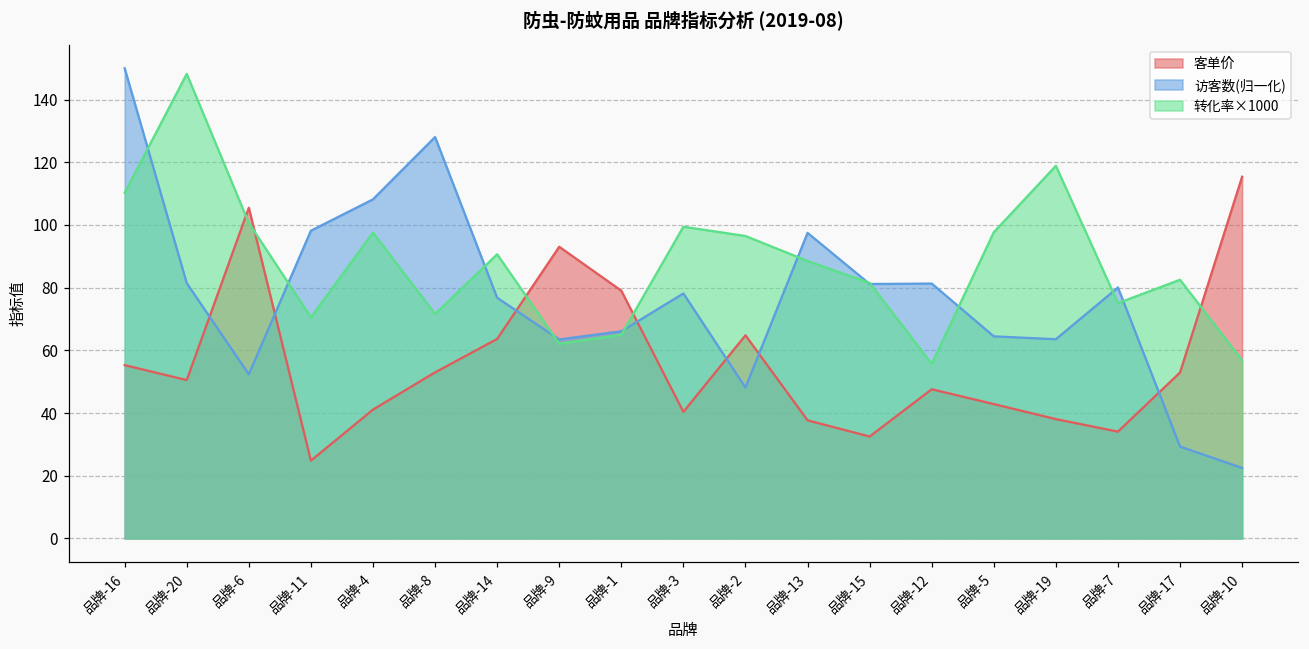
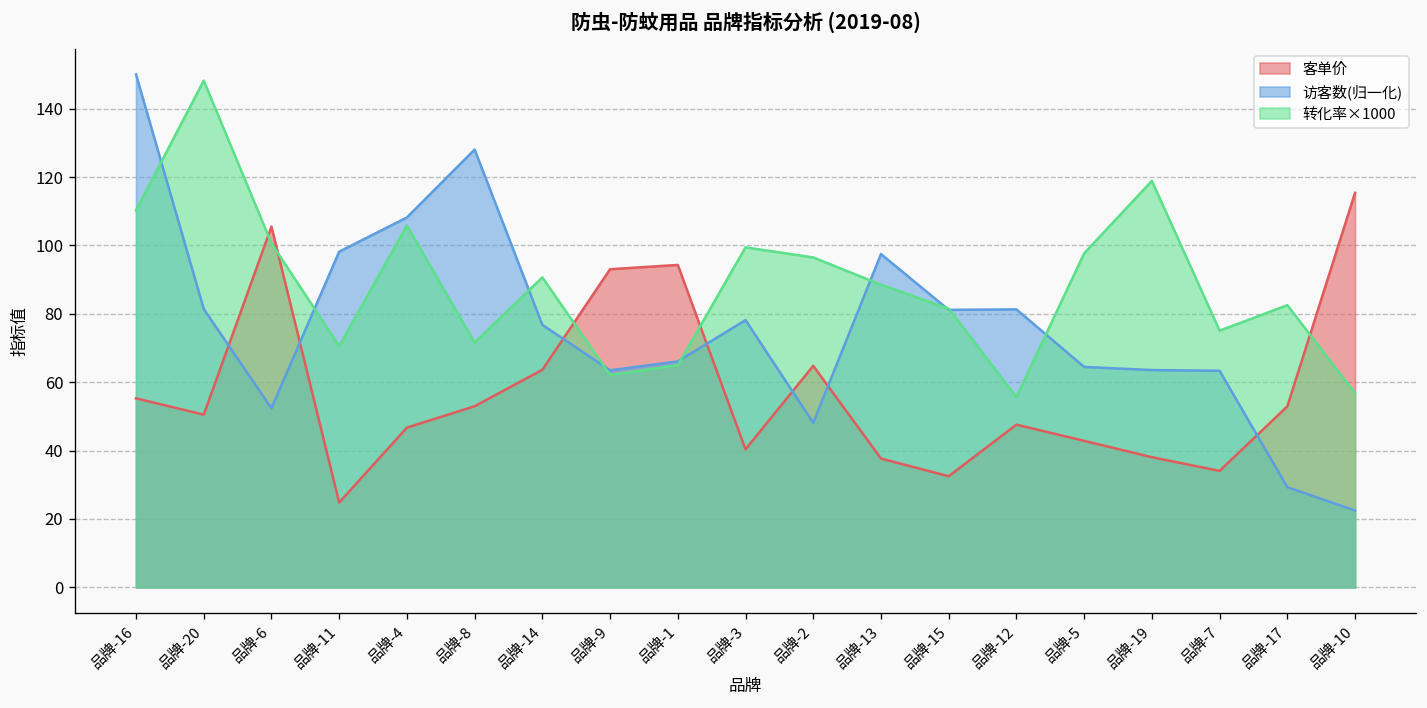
  {
    "客单价": {
      "品牌-16": 55,
      "品牌-20": 51,
      "品牌-6": 106,
      "品牌-11": 25,
-     "品牌-4": 41,
+     "品牌-4": 47,
      "品牌-8": 53,
      "品牌-14": 64,
      "品牌-9": 93,
-     "品牌-1": 79,
+     "品牌-1": 94,
      "品牌-3": 40,
      "品牌-2": 65,
      "品牌-13": 38,
      "品牌-15": 33,
      "品牌-12": 48,
      "品牌-5": 43,
      "品牌-19": 38,
      "品牌-7": 34,
      "品牌-17": 53,
      "品牌-10": 115
    },
    "访客数(归一化)": {
      "品牌-16": 150,
      "品牌-20": 81,
      "品牌-6": 52,
      "品牌-11": 98,
      "品牌-4": 108,
      "品牌-8": 128,
      "品牌-14": 77,
      "品牌-9": 63,
      "品牌-1": 66,
      "品牌-3": 78,
      "品牌-2": 48,
      "品牌-13": 97,
      "品牌-12": 81,
      "品牌-5": 64,
      "品牌-19": 64,
-     "品牌-7": 80,
+     "品牌-7": 63,
      "品牌-17": 29,
      "品牌-10": 22
    },
    "转化率×1000": {
      "品牌-16": 110,
      "品牌-20": 148,
      "品牌-6": 101,
      "品牌-11": 71,
-     "品牌-4": 98,
+     "品牌-4": 106,
      "品牌-8": 72,
      "品牌-14": 91,
      "品牌-9": 62,
      "品牌-1": 65,
      "品牌-3": 99,
      "品牌-2": 96,
      "品牌-13": 89,
      "品牌-12": 56,
      "品牌-5": 98,
      "品牌-19": 119,
      "品牌-7": 75,
      "品牌-17": 83,
      "品牌-10": 57
    }
  }
